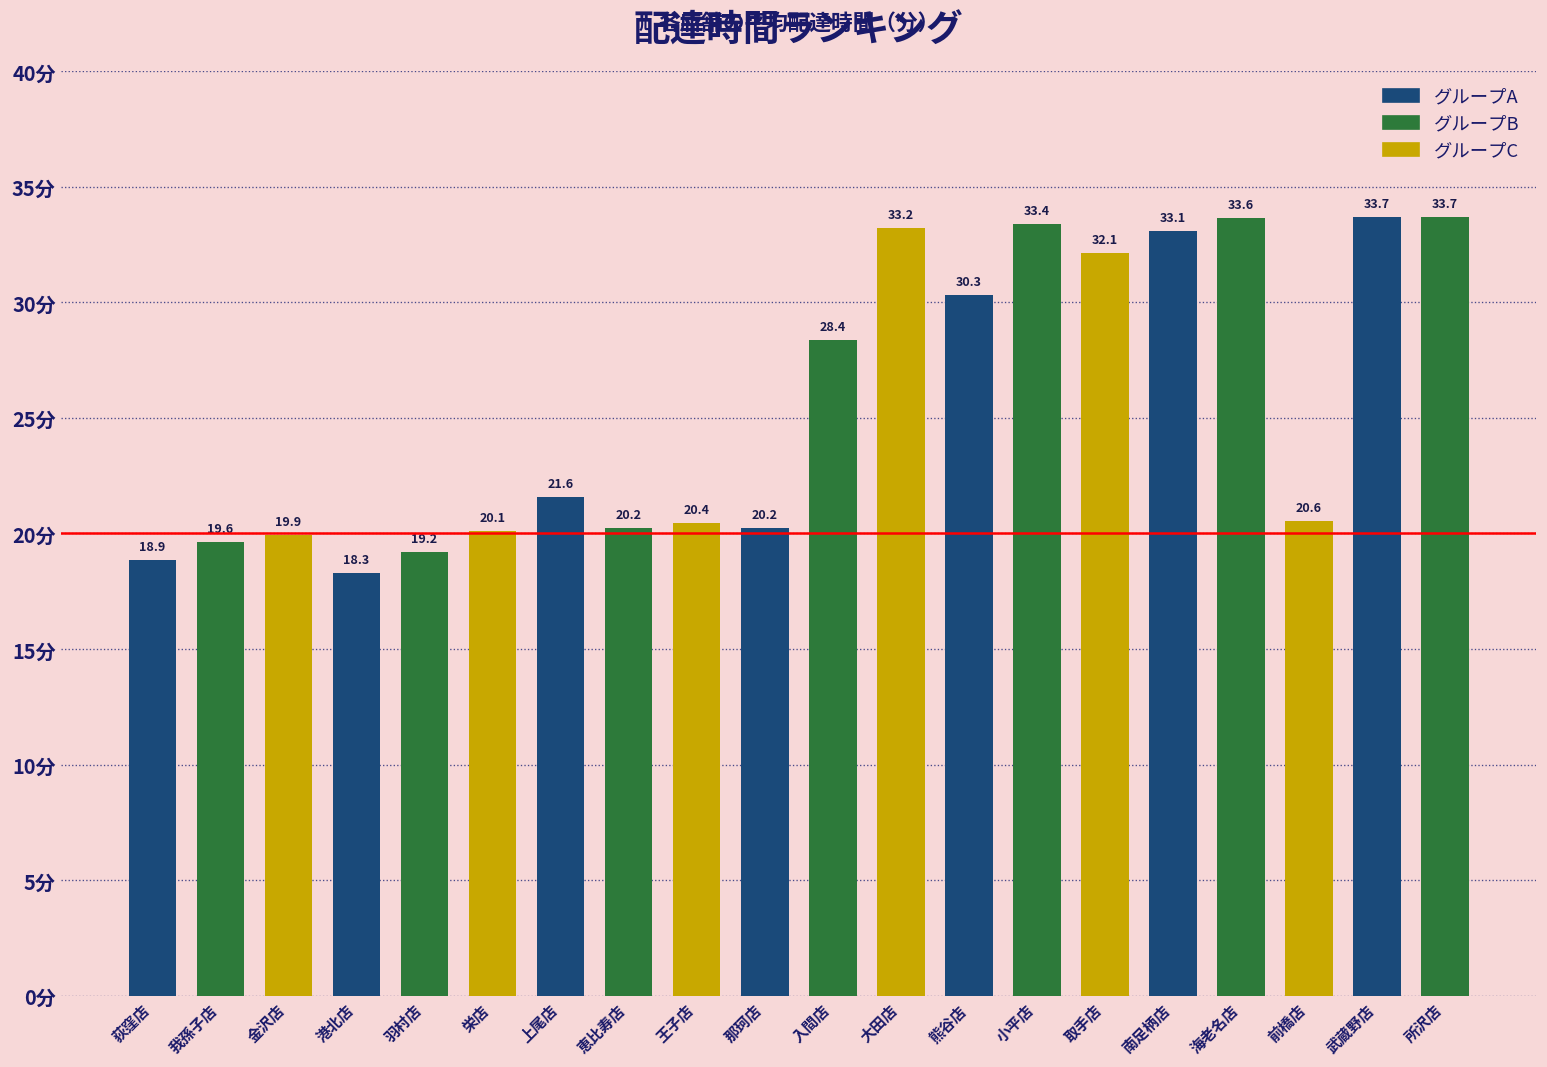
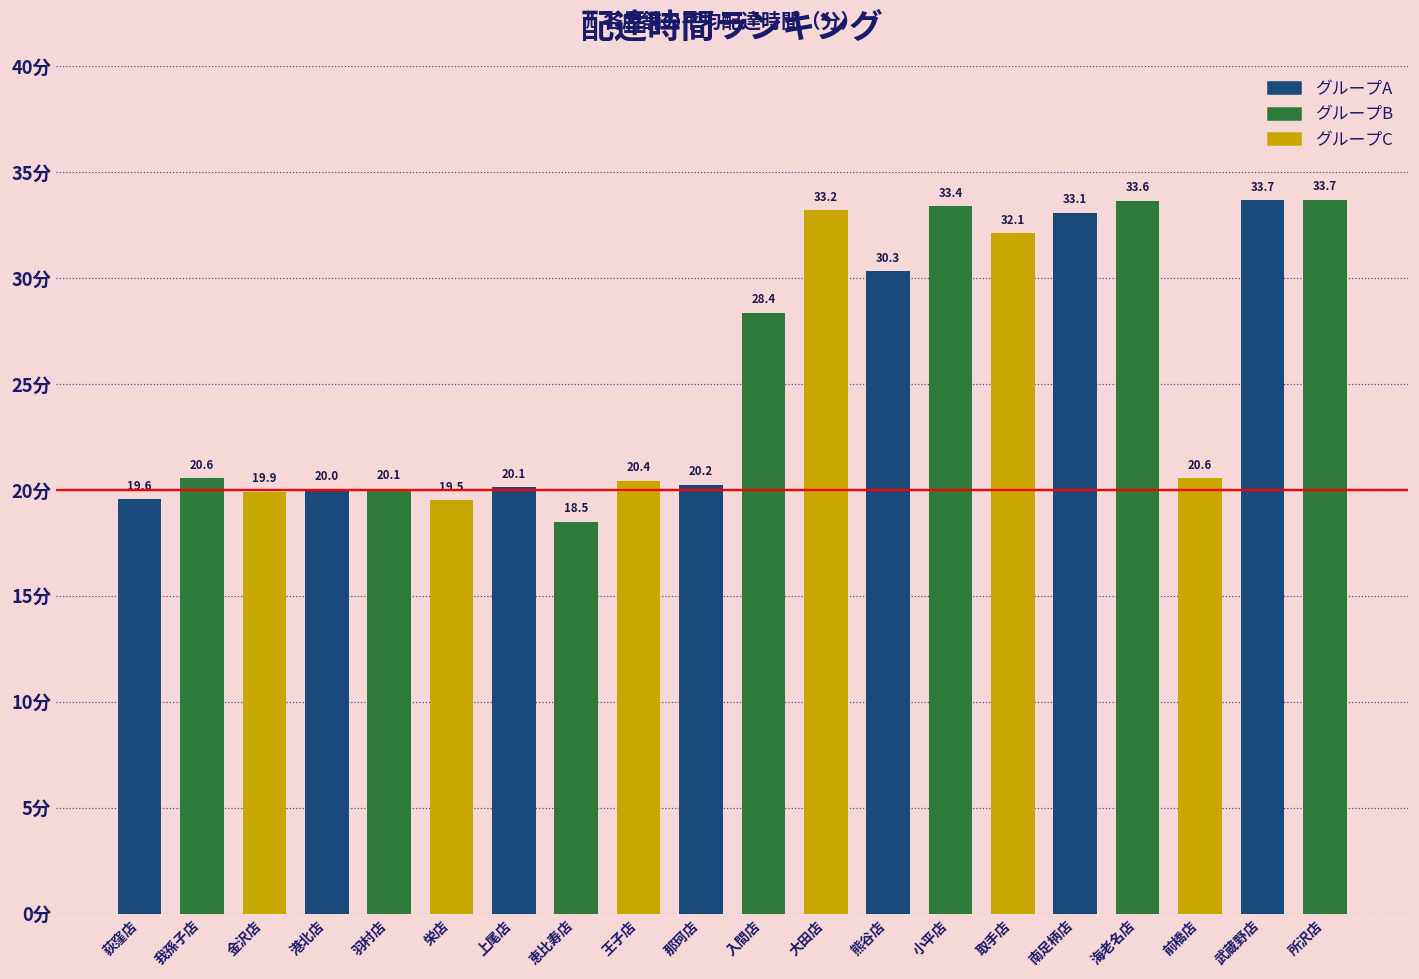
  {
-   "荻窪店": 18.9,
-   "我孫子店": 19.6,
+   "荻窪店": 19.6,
+   "我孫子店": 20.6,
    "金沢店": 19.9,
-   "港北店": 18.3,
-   "羽村店": 19.2,
-   "栄店": 20.1,
-   "上尾店": 21.6,
-   "恵比寿店": 20.2,
+   "港北店": 20.0,
+   "羽村店": 20.1,
+   "栄店": 19.5,
+   "上尾店": 20.1,
+   "恵比寿店": 18.5,
    "王子店": 20.4,
    "那珂店": 20.2,
    "入間店": 28.4,
    "大田店": 33.2,
    "熊谷店": 30.3,
    "小平店": 33.4,
    "取手店": 32.1,
    "南足柄店": 33.1,
    "海老名店": 33.6,
    "前橋店": 20.6,
    "武蔵野店": 33.7,
    "所沢店": 33.7
  }
